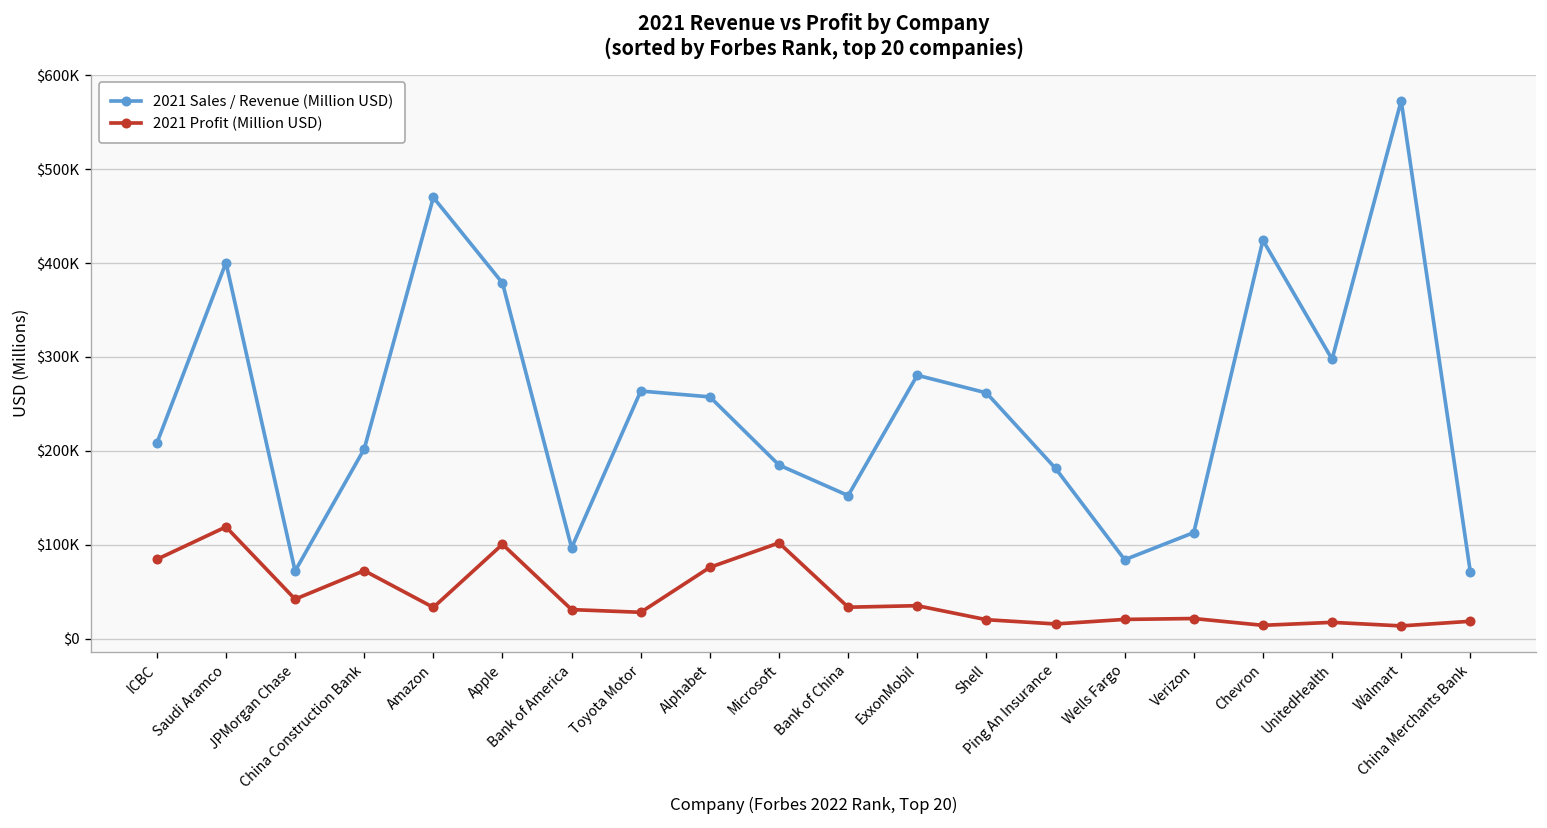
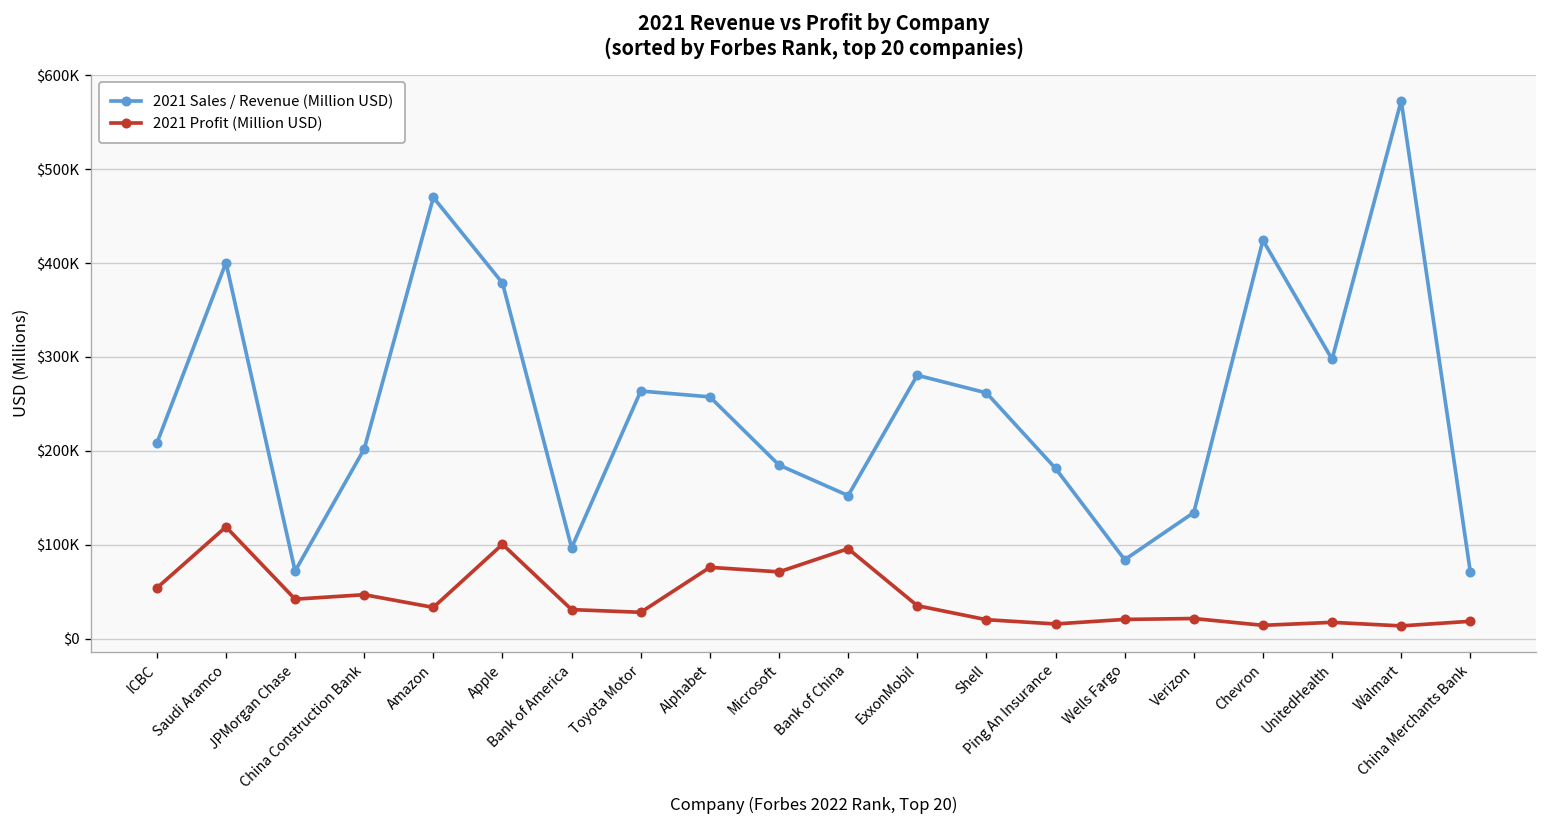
  {
    "2021 Sales / Revenue (Million USD)": {
      "ICBC": "$210000",
      "Saudi Aramco": "$400000",
      "JPMorgan Chase": "$70000",
      "China Construction Bank": "$200000",
      "Amazon": "$470000",
      "Apple": "$380000",
      "Bank of America": "$100000",
      "Toyota Motor": "$260000",
      "Alphabet": "$260000",
      "Microsoft": "$180000",
      "Bank of China": "$150000",
      "ExxonMobil": "$280000",
      "Shell": "$260000",
      "Ping An Insurance": "$180000",
      "Wells Fargo": "$80000",
-     "Verizon": "$110000",
+     "Verizon": "$130000",
      "Chevron": "$420000",
      "UnitedHealth": "$300000",
      "Walmart": "$570000",
      "China Merchants Bank": "$70000"
    },
    "2021 Profit (Million USD)": {
-     "ICBC": "$80000",
+     "ICBC": "$50000",
      "Saudi Aramco": "$120000",
      "JPMorgan Chase": "$40000",
-     "China Construction Bank": "$70000",
+     "China Construction Bank": "$50000",
      "Amazon": "$30000",
      "Apple": "$100000",
      "Bank of America": "$30000",
      "Toyota Motor": "$30000",
      "Alphabet": "$80000",
-     "Microsoft": "$100000",
-     "Bank of China": "$30000",
+     "Microsoft": "$70000",
+     "Bank of China": "$100000",
      "ExxonMobil": "$40000",
      "Shell": "$20000",
      "Ping An Insurance": "$20000",
      "Wells Fargo": "$20000",
      "Verizon": "$20000",
      "Chevron": "$10000",
      "UnitedHealth": "$20000",
      "Walmart": "$10000",
      "China Merchants Bank": "$20000"
    }
  }
